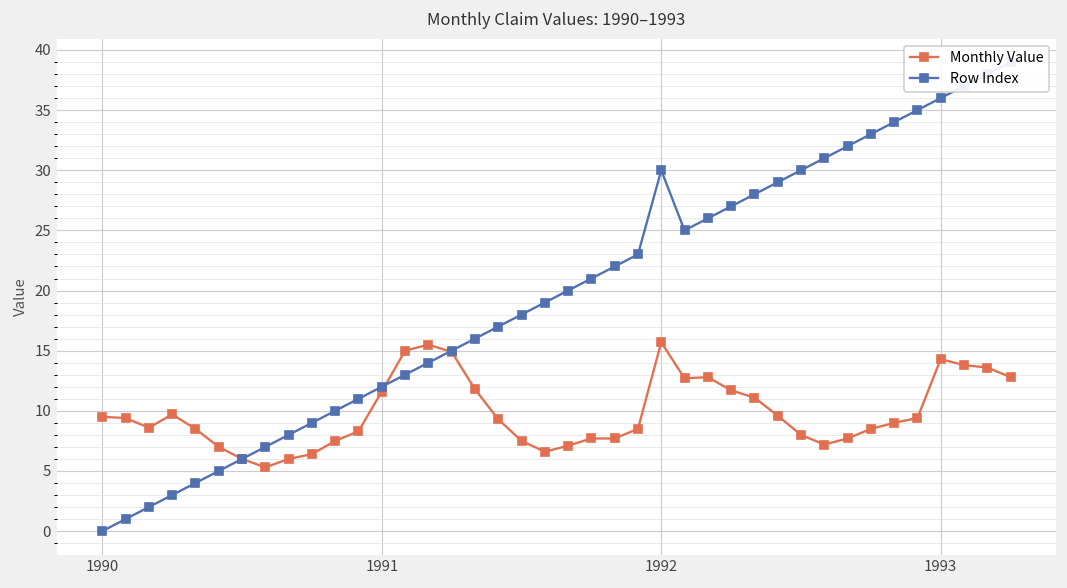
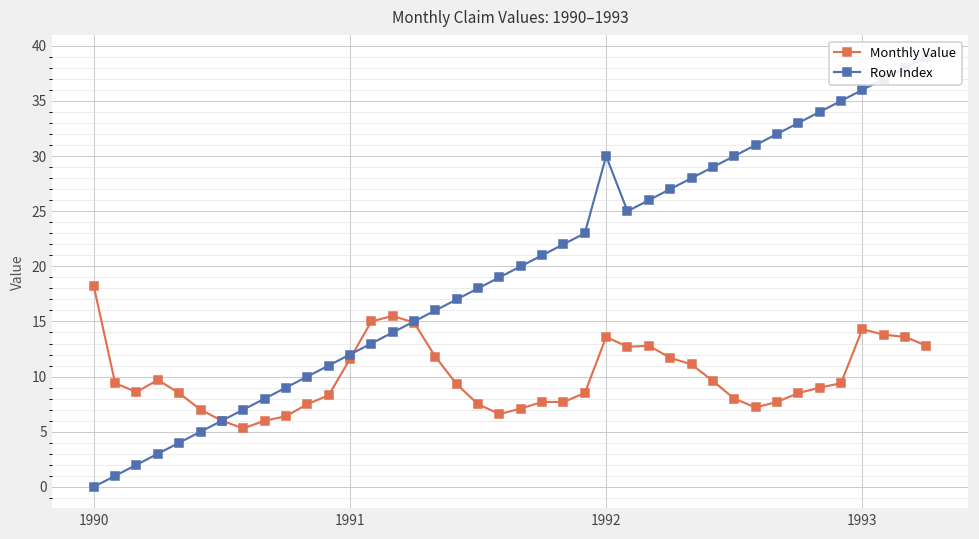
  {
    "Monthly Value": {
-     "1990": 9.5,
+     "1990": 18.2,
      "1991": 11.6,
-     "1992": 15.7,
+     "1992": 13.6,
      "1993": 14.3
    },
    "Row Index": {
      "1990": 0.0,
      "1991": 12.0,
      "1992": 30.0,
      "1993": 36.0
    }
  }
